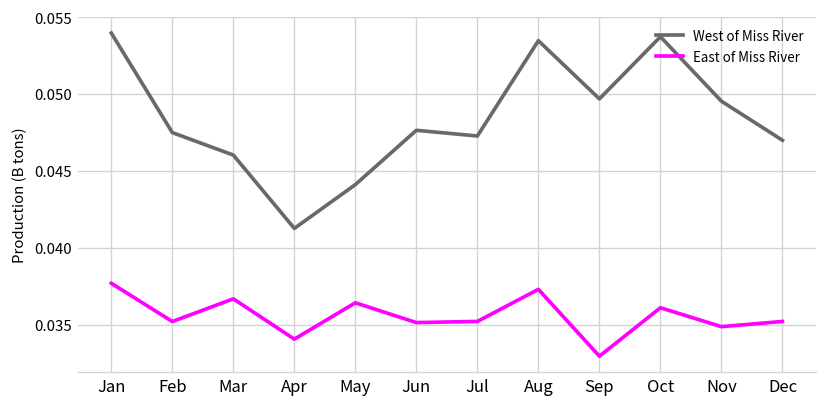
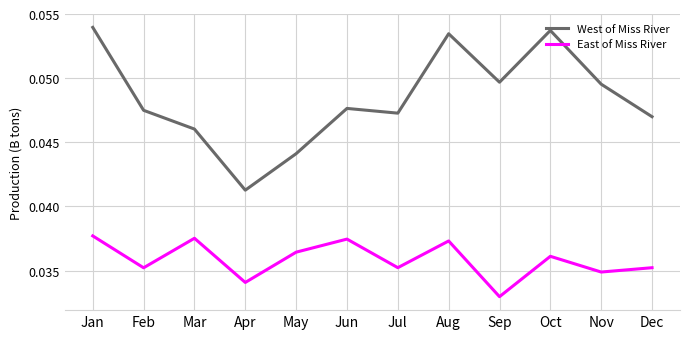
  {
    "West of Miss River": {
      "Jan": 0.0540,
      "Feb": 0.0475,
      "Mar": 0.0460,
      "Apr": 0.0413,
      "May": 0.0441,
      "Jun": 0.0476,
      "Jul": 0.0473,
      "Aug": 0.0535,
      "Sep": 0.0497,
      "Oct": 0.0537,
      "Nov": 0.0495,
      "Dec": 0.0470
    },
    "East of Miss River": {
      "Jan": 0.0377,
      "Feb": 0.0352,
-     "Mar": 0.0367,
+     "Mar": 0.0375,
      "Apr": 0.0341,
      "May": 0.0364,
-     "Jun": 0.0351,
+     "Jun": 0.0375,
      "Jul": 0.0352,
      "Aug": 0.0373,
      "Sep": 0.0330,
      "Oct": 0.0361,
      "Nov": 0.0349,
      "Dec": 0.0352
    }
  }
